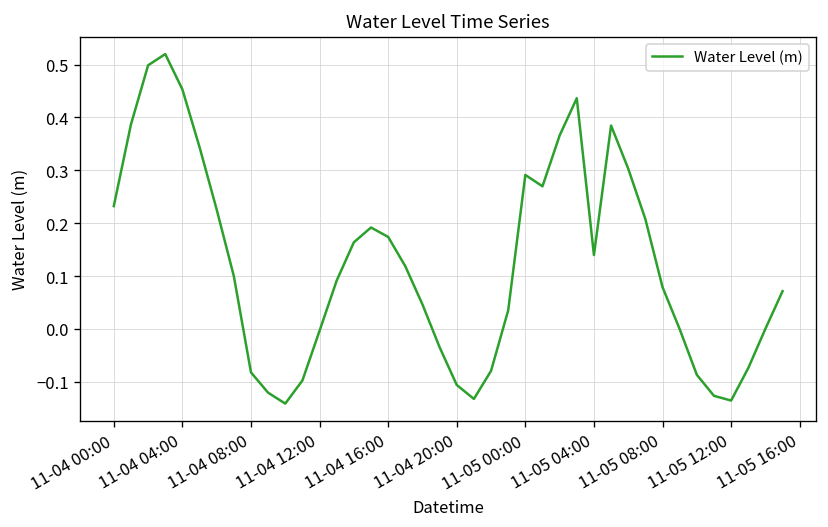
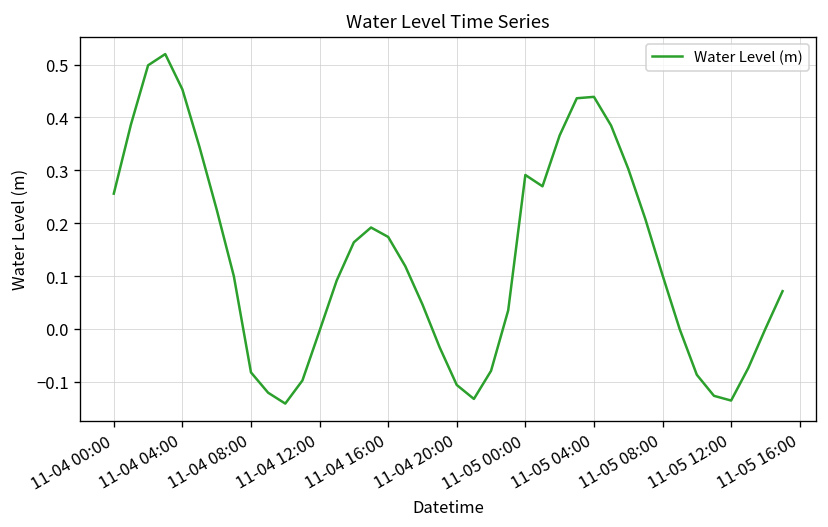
  {
-   "11-04 00:00": 0.23,
+   "11-04 00:00": 0.26,
    "11-04 04:00": 0.45,
    "11-04 08:00": -0.08,
    "11-04 12:00": 0.00,
    "11-04 16:00": 0.17,
    "11-04 20:00": -0.11,
    "11-05 00:00": 0.29,
-   "11-05 04:00": 0.14,
-   "11-05 08:00": 0.08,
+   "11-05 04:00": 0.44,
+   "11-05 08:00": 0.10,
    "11-05 12:00": -0.14
  }
